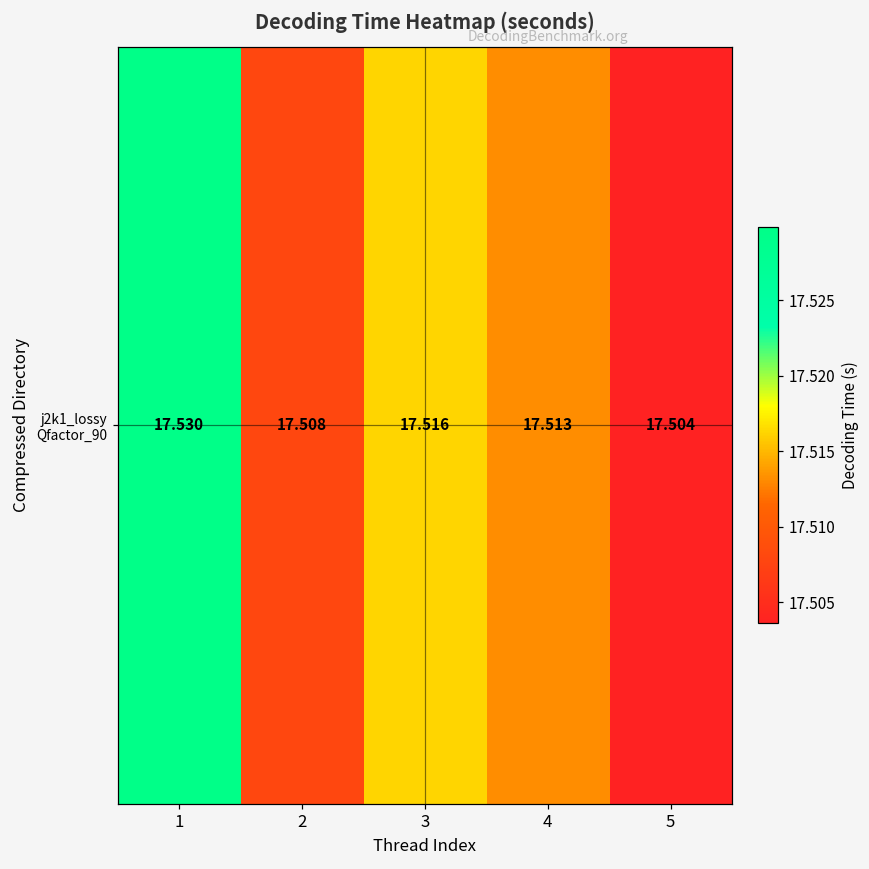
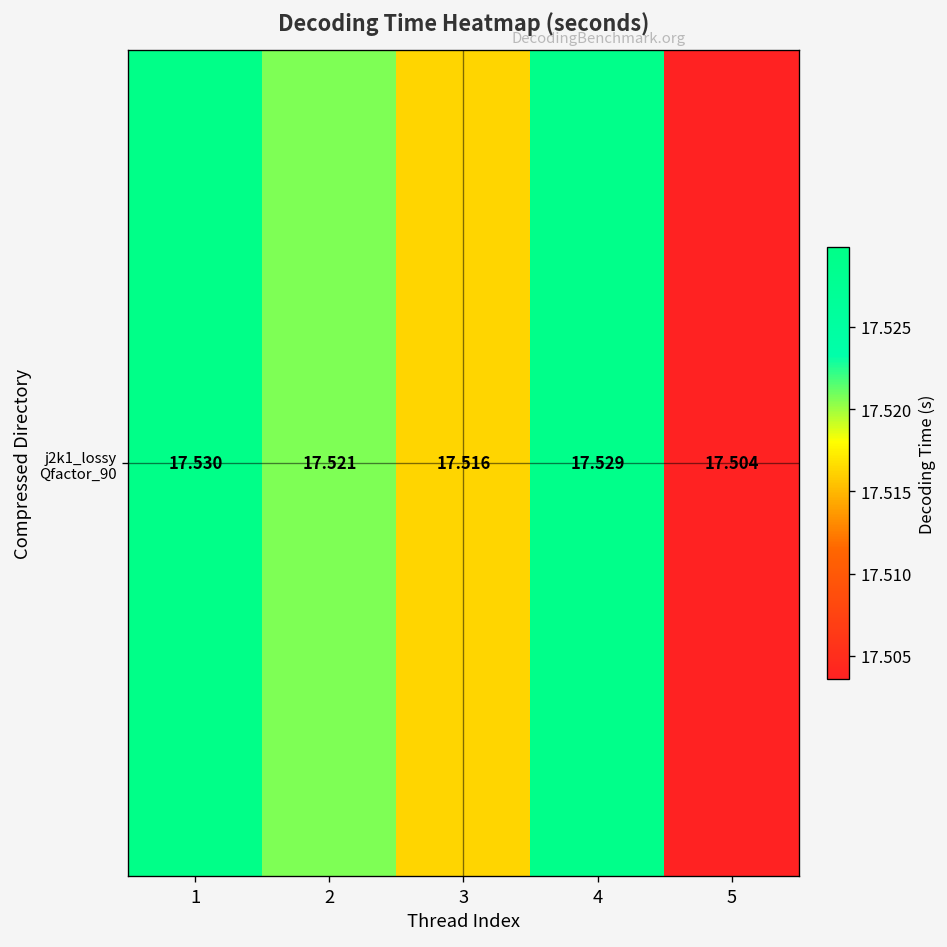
  {
    "j2k1_lossy Qfactor_90": {
      "1": 17.530,
-     "2": 17.508,
+     "2": 17.521,
      "3": 17.516,
-     "4": 17.513,
+     "4": 17.529,
      "5": 17.504
    }
  }
